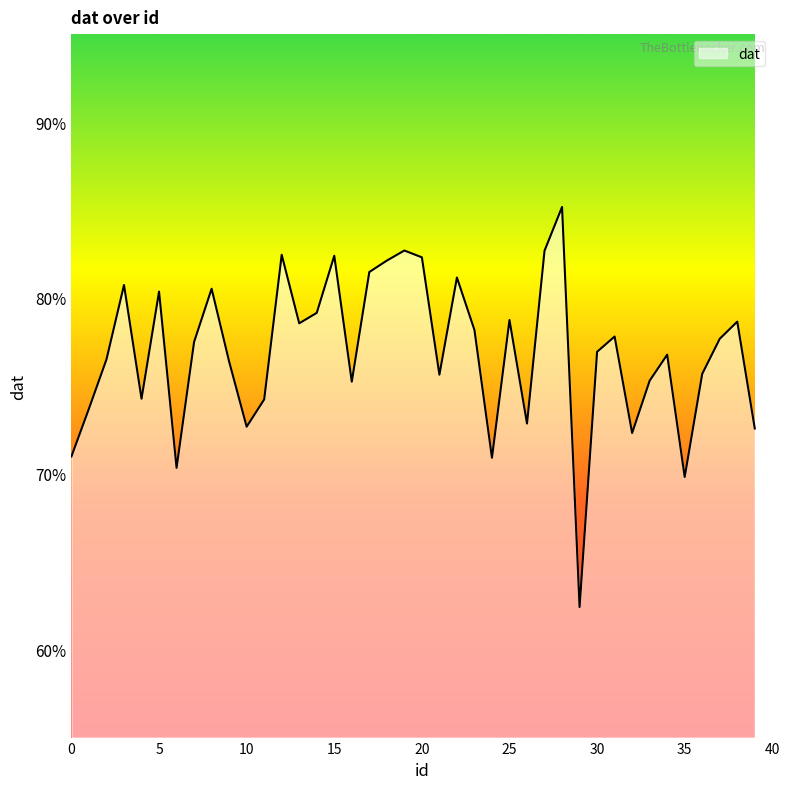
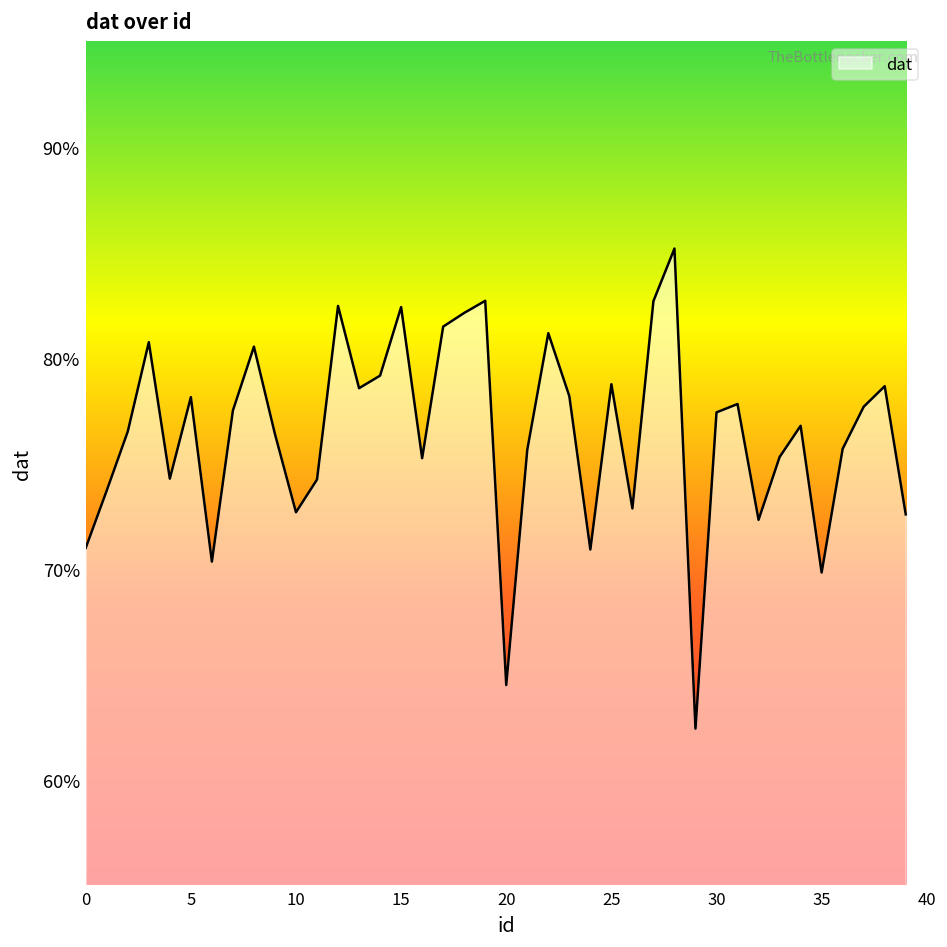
  {
    "0": "71.0%",
-   "5": "80.4%",
+   "5": "78.1%",
    "10": "72.7%",
    "15": "82.4%",
-   "20": "82.3%",
+   "20": "64.5%",
    "25": "78.7%",
-   "30": "76.9%",
+   "30": "77.4%",
    "35": "69.8%"
  }
